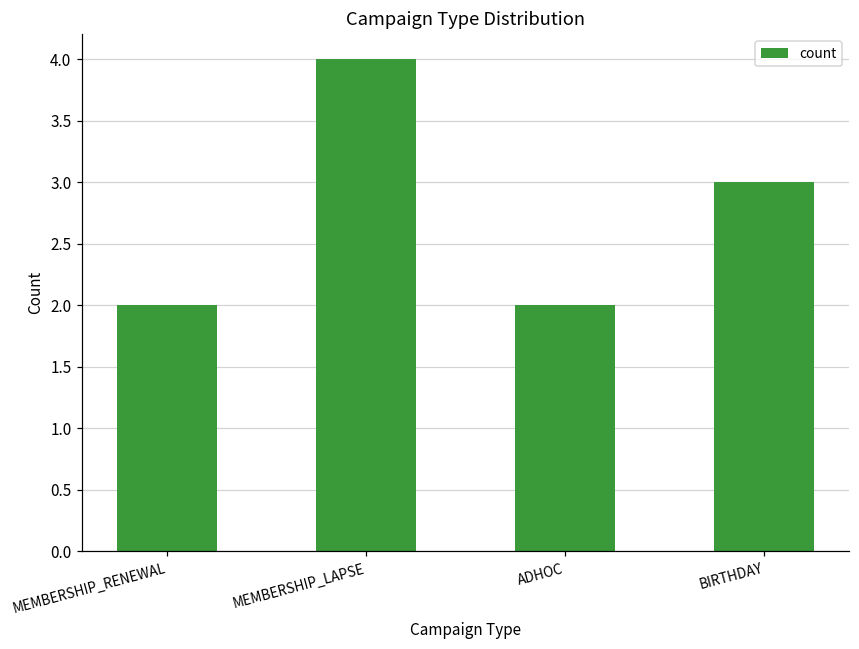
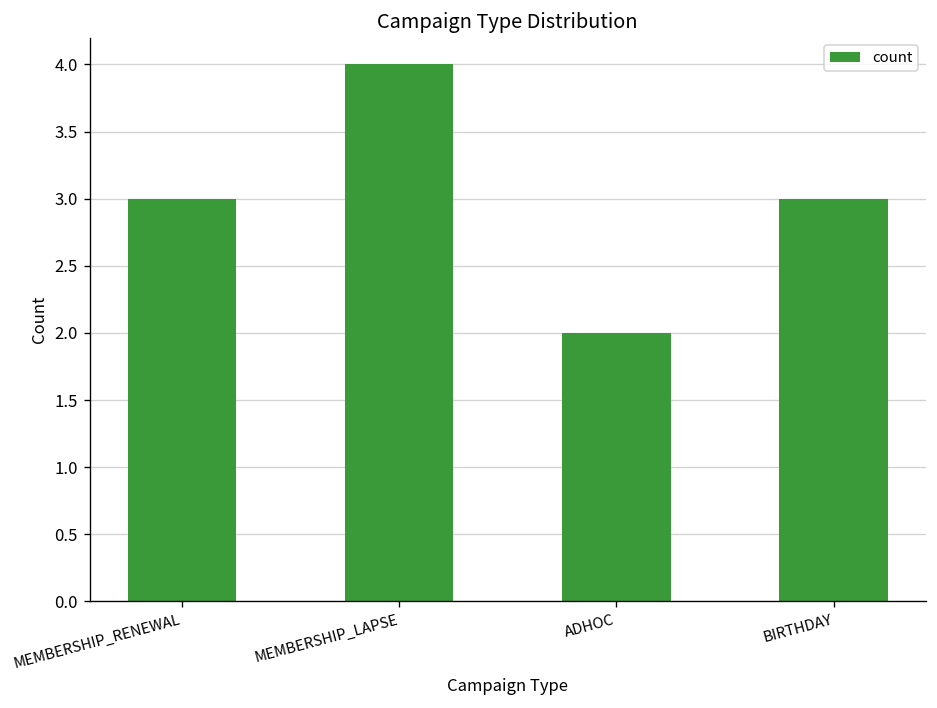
  {
-   "MEMBERSHIP_RENEWAL": 2,
+   "MEMBERSHIP_RENEWAL": 3,
    "MEMBERSHIP_LAPSE": 4,
    "ADHOC": 2,
    "BIRTHDAY": 3
  }
